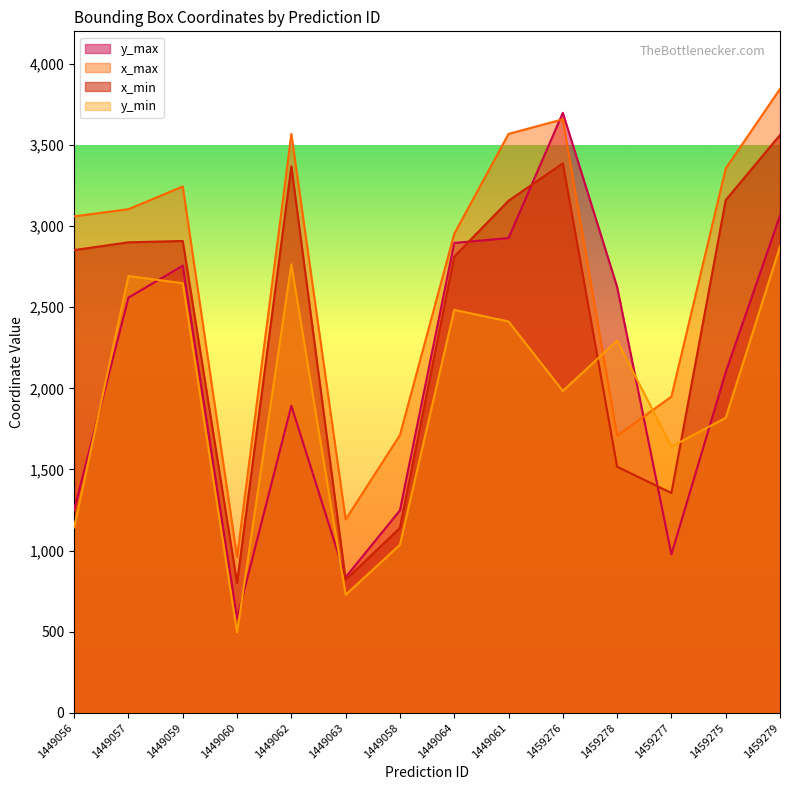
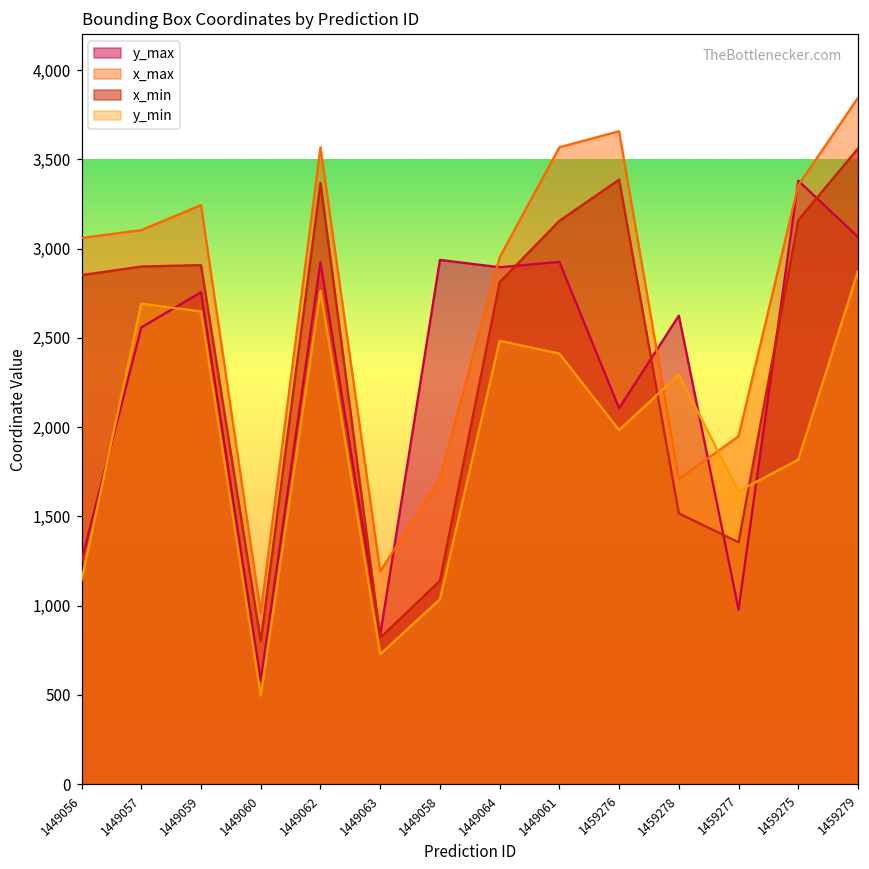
  {
    "y_max": {
      "1449056": "1,250",
      "1449057": "2,560",
      "1449059": "2,760",
      "1449060": "580",
-     "1449062": "1,890",
+     "1449062": "2,920",
      "1449063": "840",
-     "1449058": "1,250",
+     "1449058": "2,940",
      "1449064": "2,900",
      "1449061": "2,930",
-     "1459276": "3,700",
+     "1459276": "2,110",
      "1459278": "2,630",
      "1459277": "980",
-     "1459275": "2,100",
+     "1459275": "3,380",
      "1459279": "3,070"
    }
  }
